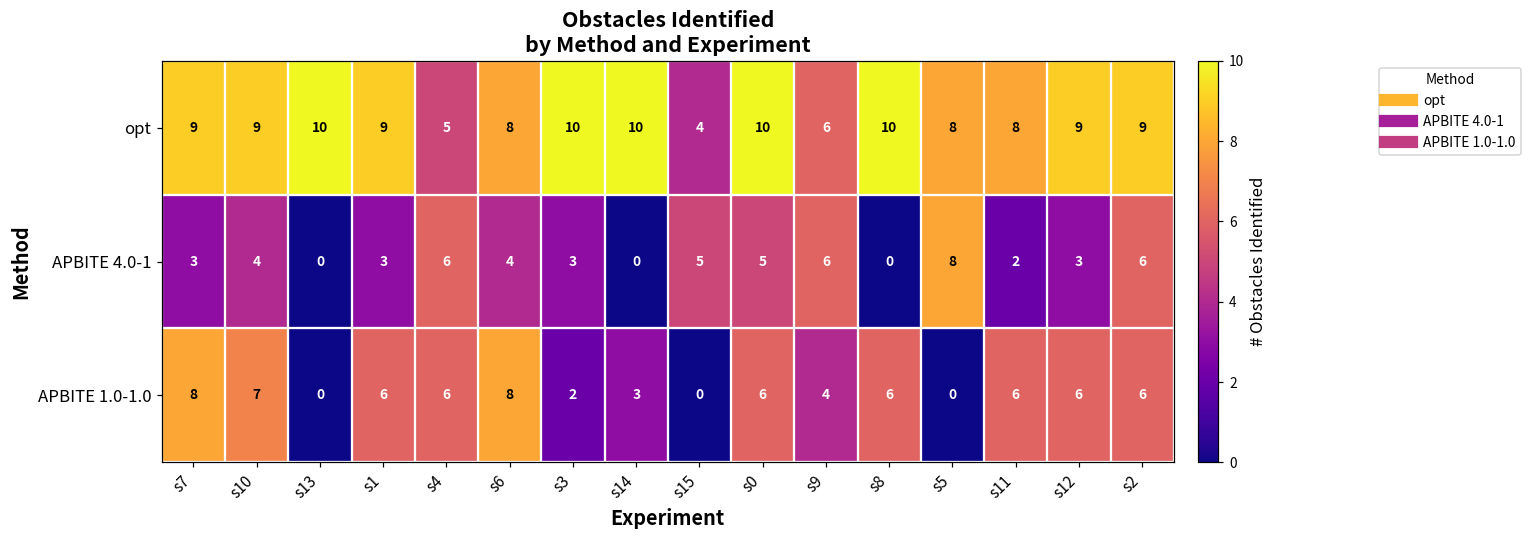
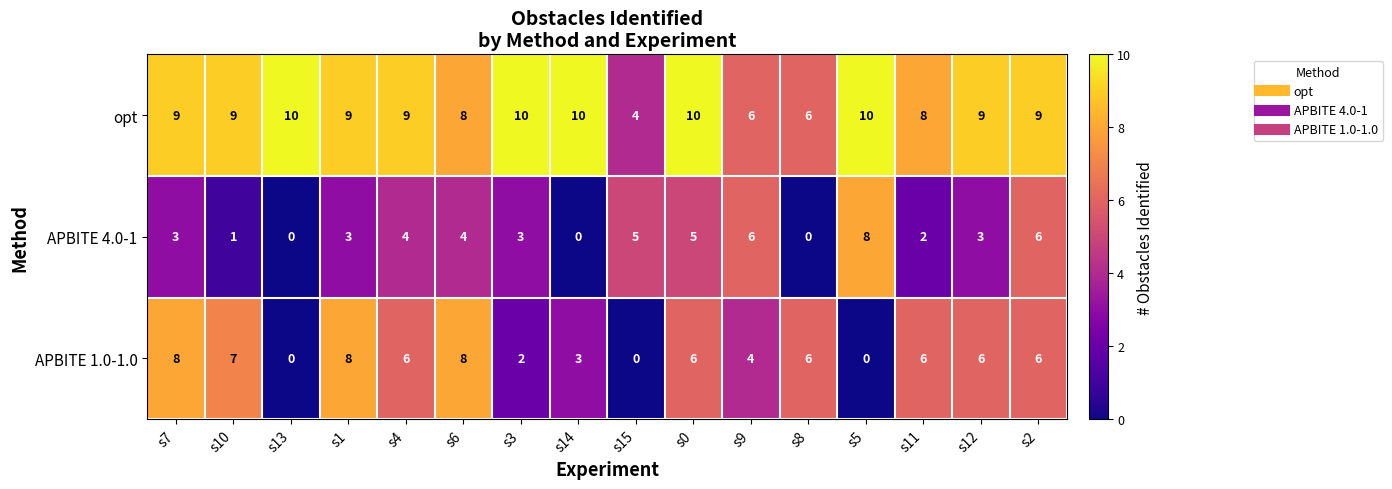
  {
    "opt": {
      "s7": 9,
      "s10": 9,
      "s13": 10,
      "s1": 9,
-     "s4": 5,
+     "s4": 9,
      "s6": 8,
      "s3": 10,
      "s14": 10,
      "s15": 4,
      "s0": 10,
      "s9": 6,
-     "s8": 10,
-     "s5": 8,
+     "s8": 6,
+     "s5": 10,
      "s11": 8,
      "s12": 9,
      "s2": 9
    },
    "APBITE 4.0-1": {
      "s7": 3,
-     "s10": 4,
+     "s10": 1,
      "s13": 0,
      "s1": 3,
-     "s4": 6,
+     "s4": 4,
      "s6": 4,
      "s3": 3,
      "s14": 0,
      "s15": 5,
      "s0": 5,
      "s9": 6,
      "s8": 0,
      "s5": 8,
      "s11": 2,
      "s12": 3,
      "s2": 6
    },
    "APBITE 1.0-1.0": {
      "s7": 8,
      "s10": 7,
      "s13": 0,
-     "s1": 6,
+     "s1": 8,
      "s4": 6,
      "s6": 8,
      "s3": 2,
      "s14": 3,
      "s15": 0,
      "s0": 6,
      "s9": 4,
      "s8": 6,
      "s5": 0,
      "s11": 6,
      "s12": 6,
      "s2": 6
    }
  }
